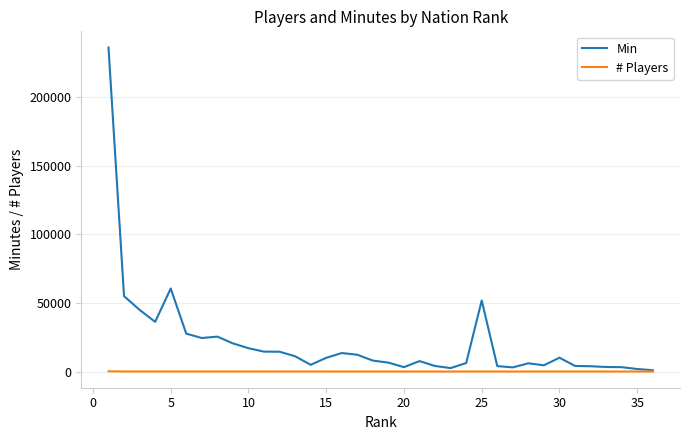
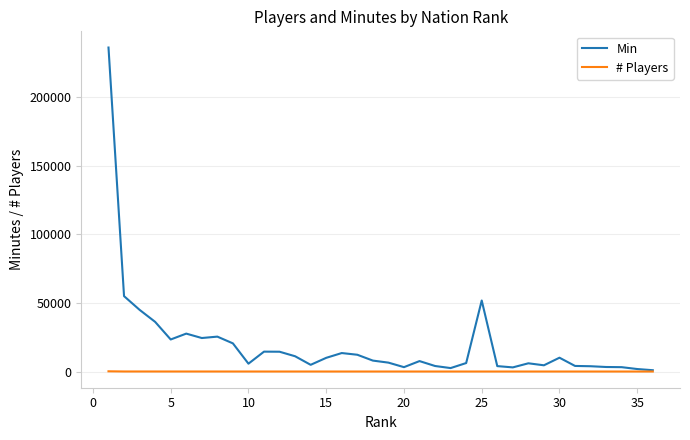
  {
    "Min": {
-     "5": 61000,
-     "10": 17000,
+     "5": 23000,
+     "10": 6000,
      "15": 10000,
      "20": 3000,
      "25": 52000,
      "30": 10000
    },
    "# Players": {
      "5": 0,
      "10": 0,
      "15": 0,
      "20": 0,
      "25": 0,
      "30": 0
    }
  }
